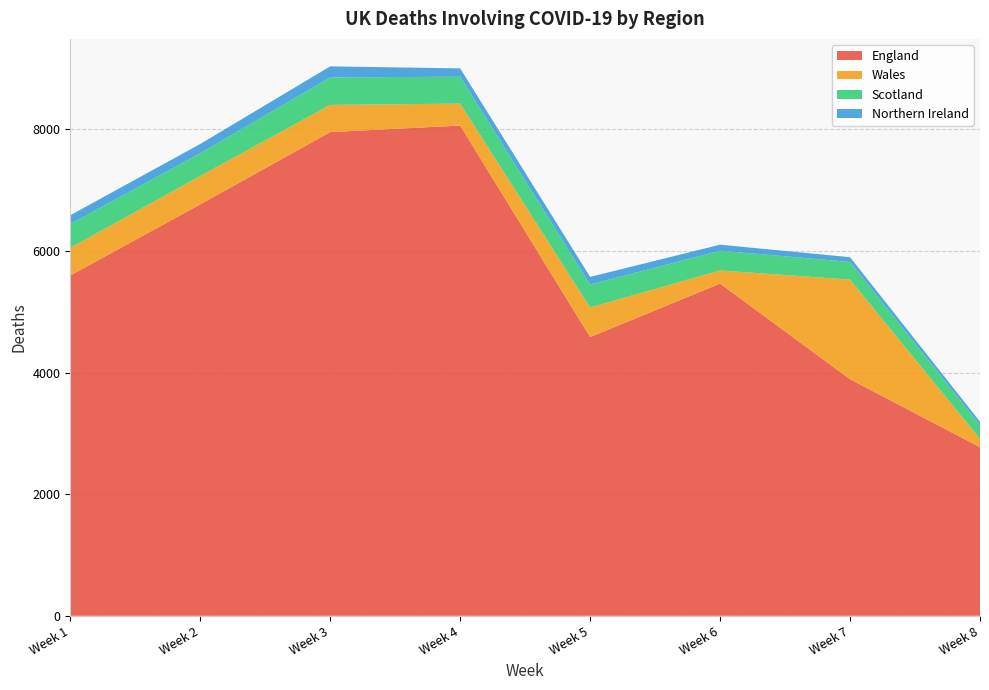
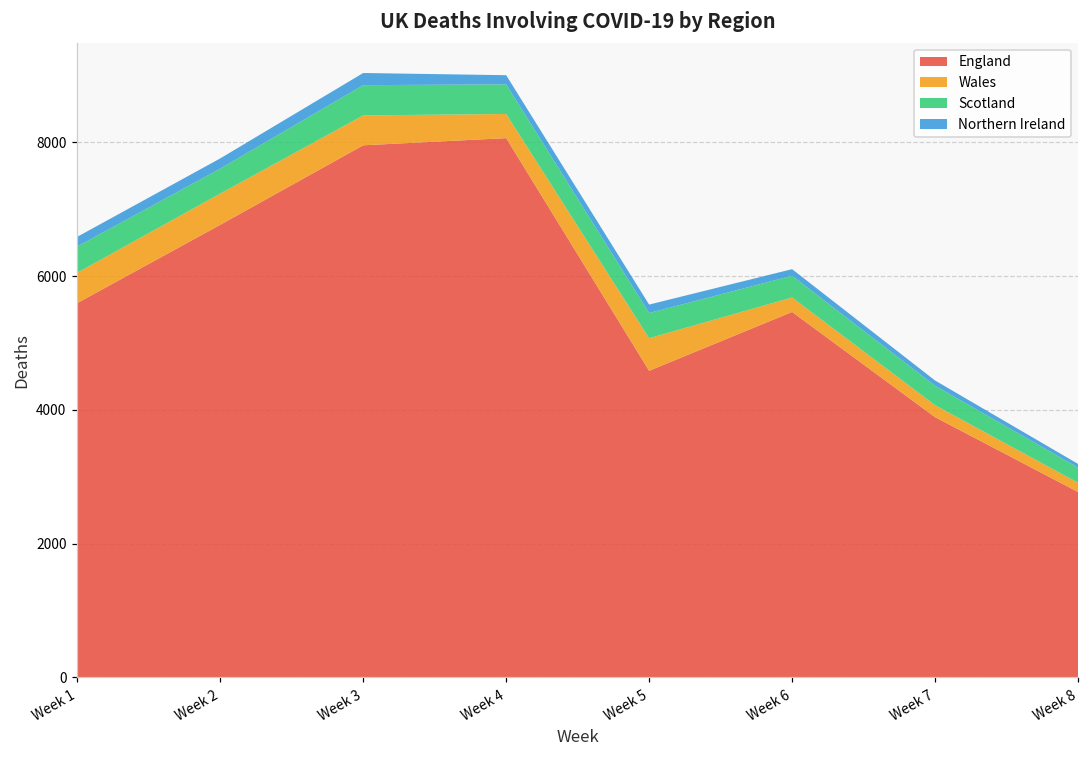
  {
    "England": {
      "Week 1": 5600,
      "Week 2": 6800,
      "Week 3": 8000,
      "Week 4": 8100,
      "Week 5": 4600,
      "Week 6": 5500,
      "Week 7": 3900,
      "Week 8": 2800
    },
    "Wales": {
      "Week 1": 500,
      "Week 2": 500,
      "Week 3": 400,
      "Week 4": 400,
      "Week 5": 500,
      "Week 6": 200,
-     "Week 7": 1600,
+     "Week 7": 200,
      "Week 8": 100
    },
    "Scotland": {
      "Week 1": 400,
      "Week 2": 400,
      "Week 3": 500,
      "Week 4": 400,
      "Week 5": 400,
      "Week 6": 300,
      "Week 7": 300,
      "Week 8": 200
    },
    "Northern Ireland": {
      "Week 1": 100,
      "Week 2": 200,
      "Week 3": 200,
      "Week 4": 100,
      "Week 5": 100,
      "Week 6": 100,
      "Week 7": 100,
      "Week 8": 100
    }
  }
